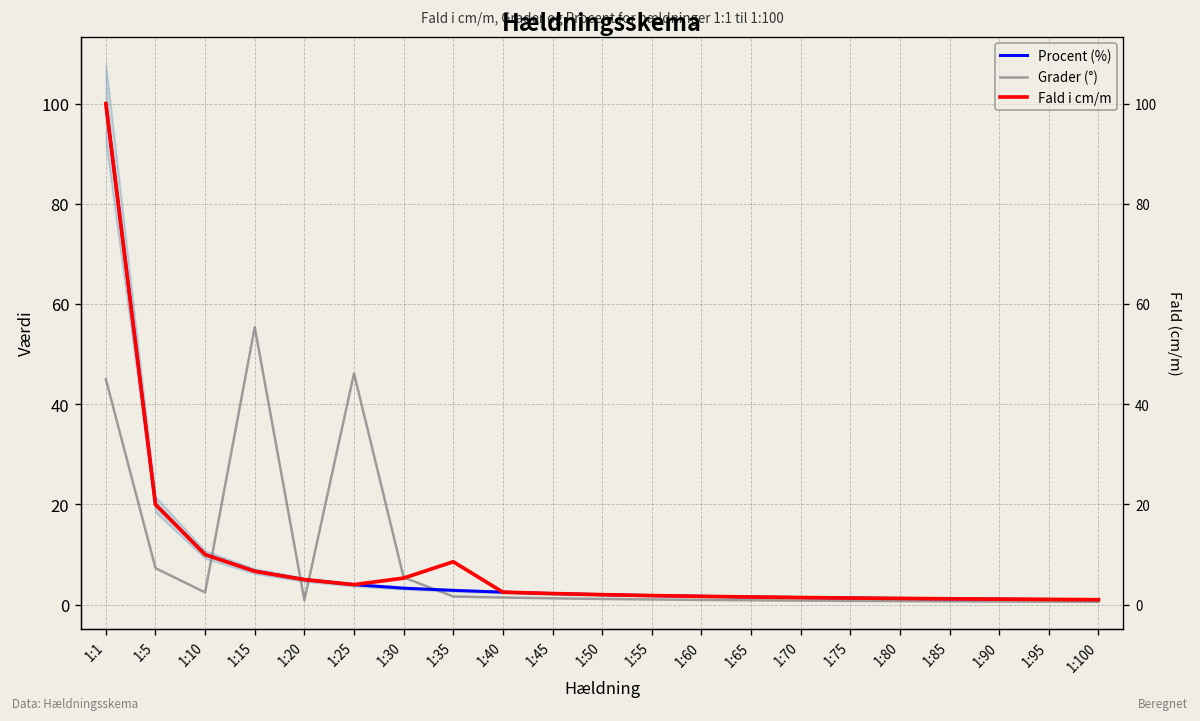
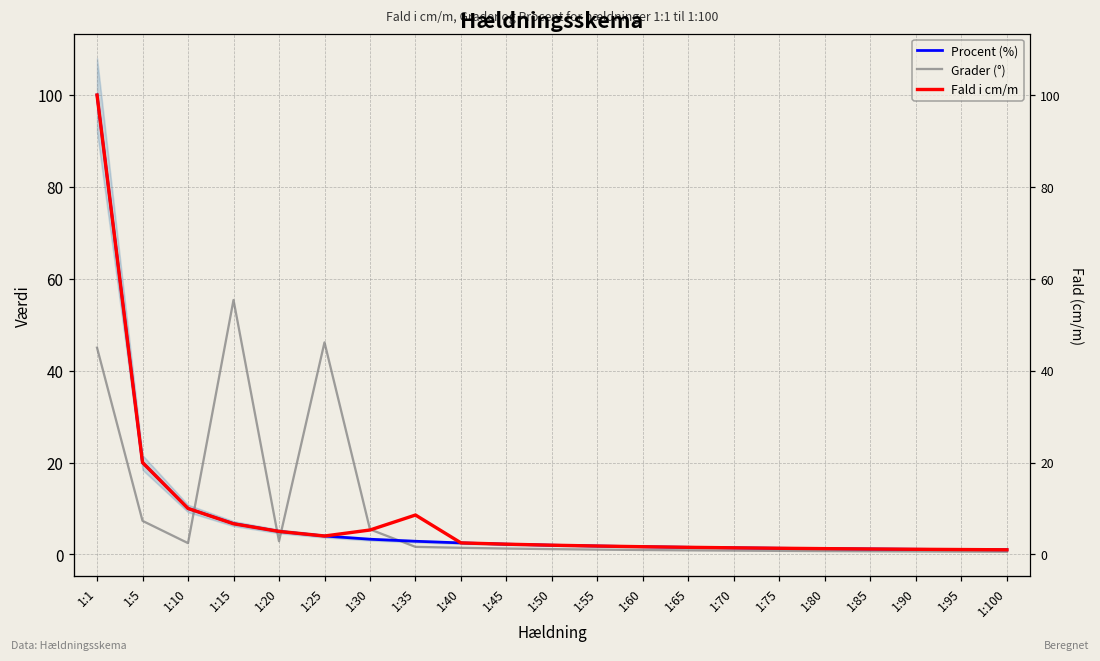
  {
    "Grader (°)": {
      "1:1": 45,
      "1:5": 7,
      "1:10": 2,
      "1:15": 55,
-     "1:20": 1,
+     "1:20": 3,
      "1:25": 46,
      "1:35": 2,
      "1:40": 1,
      "1:45": 1,
      "1:50": 1,
      "1:55": 1,
      "1:60": 1,
      "1:65": 1,
      "1:70": 1
    },
    "Fald i cm/m": {
      "1:35": 9
    }
  }
